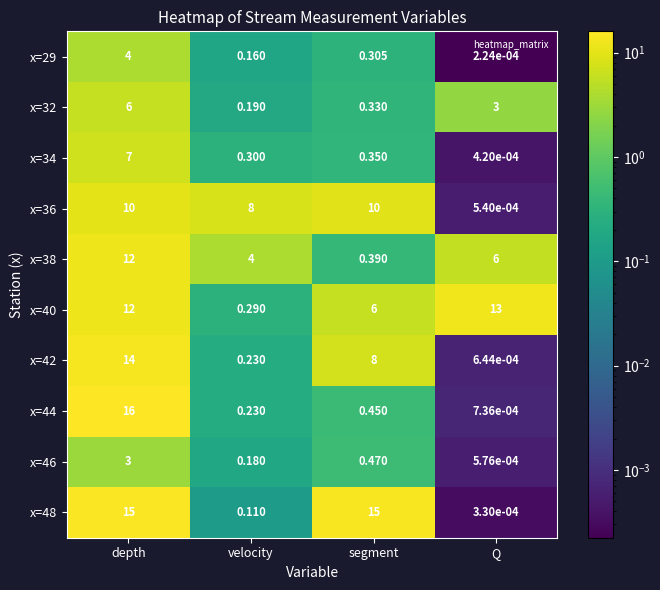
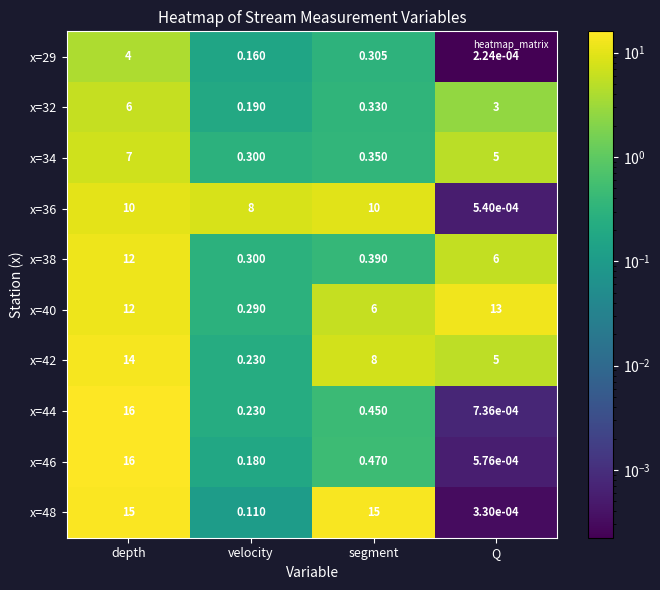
  {
    "x=29": {
      "depth": "4",
      "velocity": "0.160",
      "segment": "0.305"
    },
    "x=32": {
      "depth": "6",
      "velocity": "0.190",
      "segment": "0.330",
      "Q": "3"
    },
    "x=34": {
      "depth": "7",
      "velocity": "0.300",
      "segment": "0.350",
-     "Q": "4.20e-04"
+     "Q": "5"
    },
    "x=36": {
      "depth": "10",
      "velocity": "8",
      "segment": "10",
      "Q": "5.40e-04"
    },
    "x=38": {
      "depth": "12",
-     "velocity": "4",
+     "velocity": "0.300",
      "segment": "0.390",
      "Q": "6"
    },
    "x=40": {
      "depth": "12",
      "velocity": "0.290",
      "segment": "6",
      "Q": "13"
    },
    "x=42": {
      "depth": "14",
      "velocity": "0.230",
      "segment": "8",
-     "Q": "6.44e-04"
+     "Q": "5"
    },
    "x=44": {
      "depth": "16",
      "velocity": "0.230",
      "segment": "0.450",
      "Q": "7.36e-04"
    },
    "x=46": {
-     "depth": "3",
+     "depth": "16",
      "velocity": "0.180",
      "segment": "0.470",
      "Q": "5.76e-04"
    },
    "x=48": {
      "depth": "15",
      "velocity": "0.110",
      "segment": "15",
      "Q": "3.30e-04"
    }
  }
